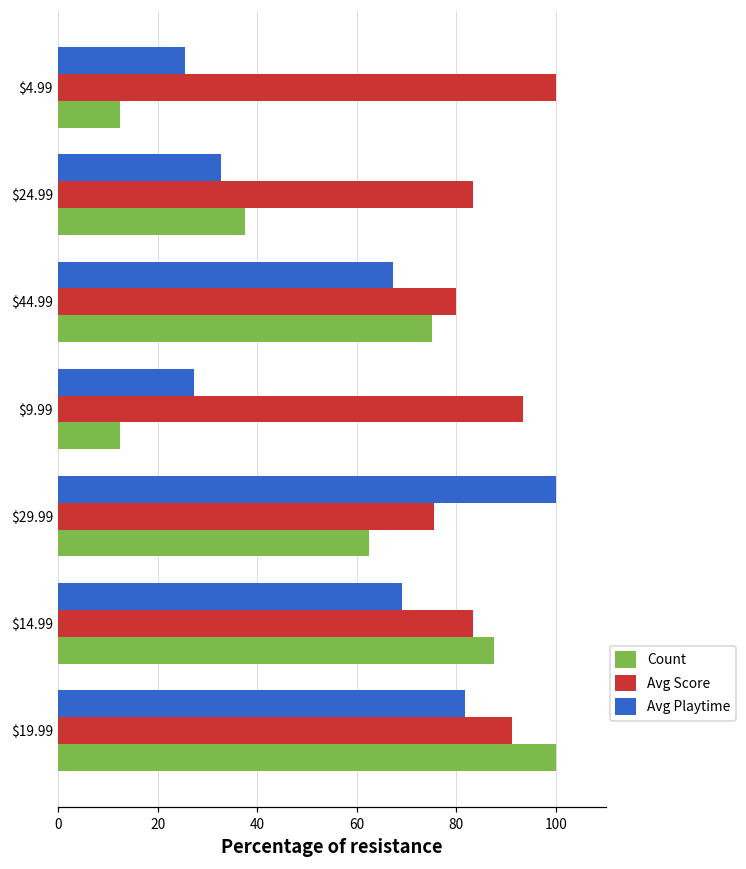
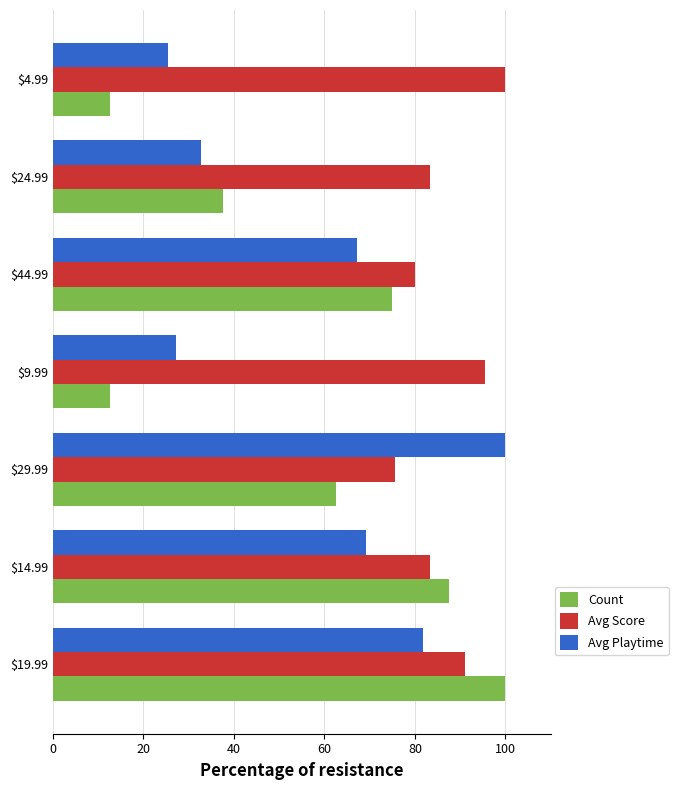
  {
    "Count": {
      "$4.99": 13,
      "$24.99": 38,
      "$44.99": 75,
      "$9.99": 13,
      "$29.99": 63,
      "$14.99": 88,
      "$19.99": 100
    },
    "Avg Score": {
      "$4.99": 100,
      "$24.99": 83,
      "$44.99": 80,
-     "$9.99": 93,
+     "$9.99": 96,
      "$29.99": 76,
      "$14.99": 83,
      "$19.99": 91
    },
    "Avg Playtime": {
      "$4.99": 25,
      "$24.99": 33,
      "$44.99": 67,
      "$9.99": 27,
      "$29.99": 100,
      "$14.99": 69,
      "$19.99": 82
    }
  }
